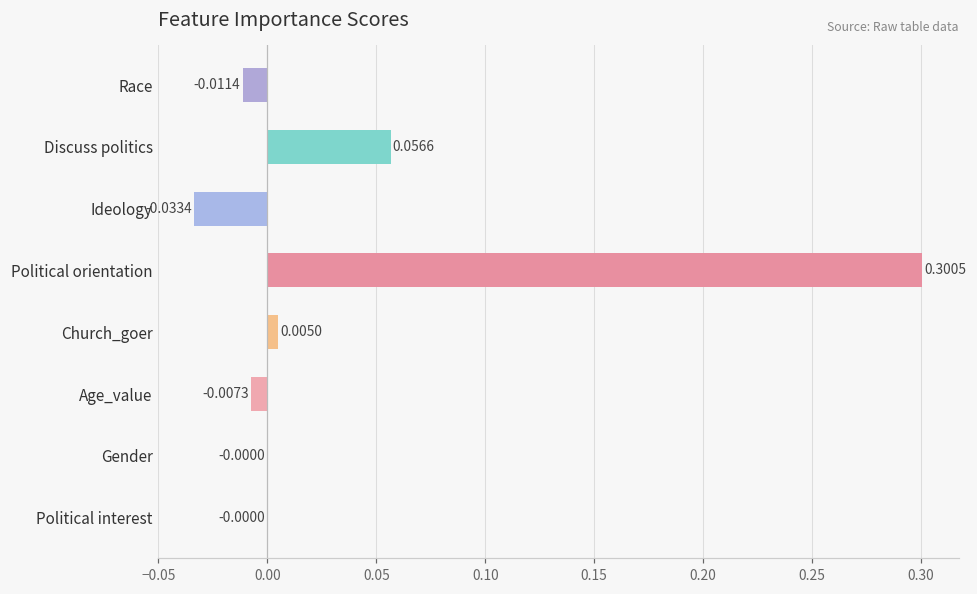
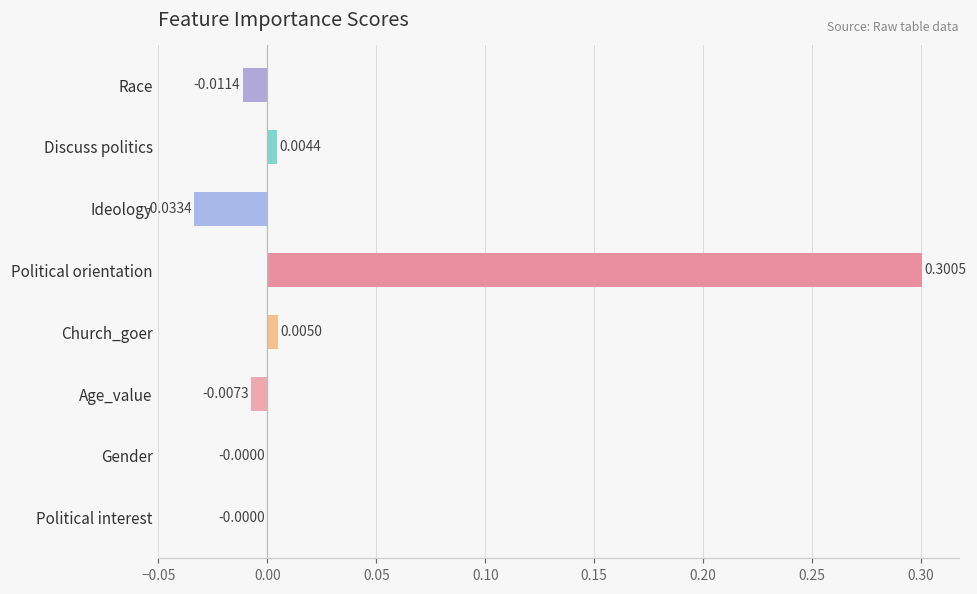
  {
    "Race": -0.0114,
-   "Discuss politics": 0.0566,
+   "Discuss politics": 0.0044,
    "Ideology": -0.0334,
    "Political orientation": 0.3005,
    "Church_goer": 0.0050,
    "Age_value": -0.0073,
    "Gender": -0.0000,
    "Political interest": -0.0000
  }
